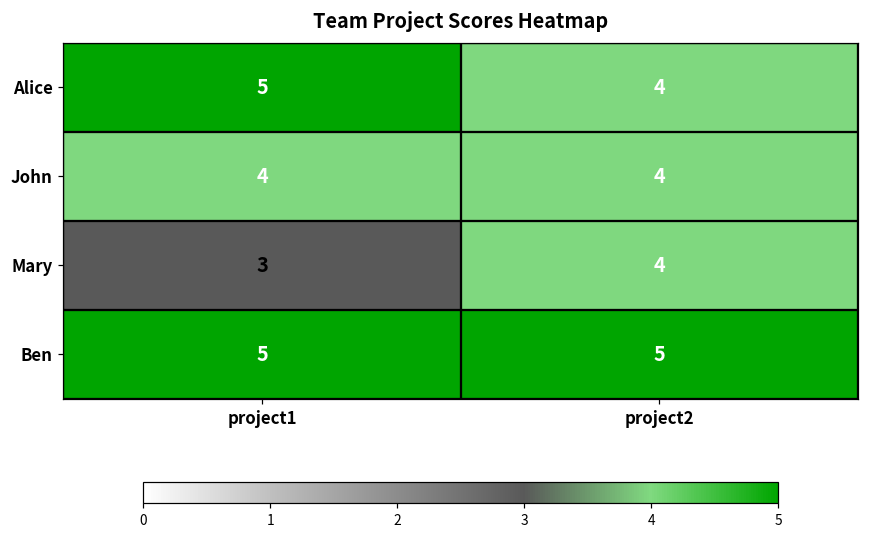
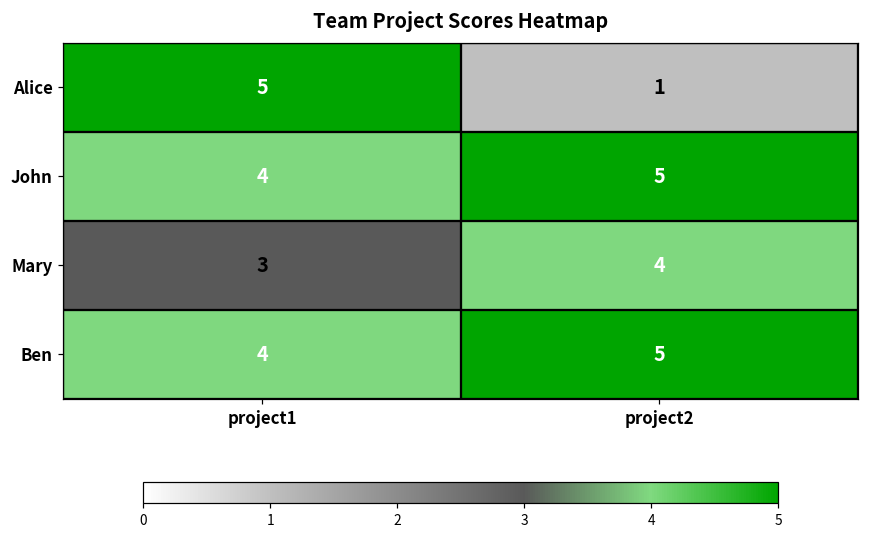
  {
    "Alice": {
      "project1": 5,
-     "project2": 4
+     "project2": 1
    },
    "John": {
      "project1": 4,
-     "project2": 4
+     "project2": 5
    },
    "Mary": {
      "project1": 3,
      "project2": 4
    },
    "Ben": {
-     "project1": 5,
+     "project1": 4,
      "project2": 5
    }
  }
